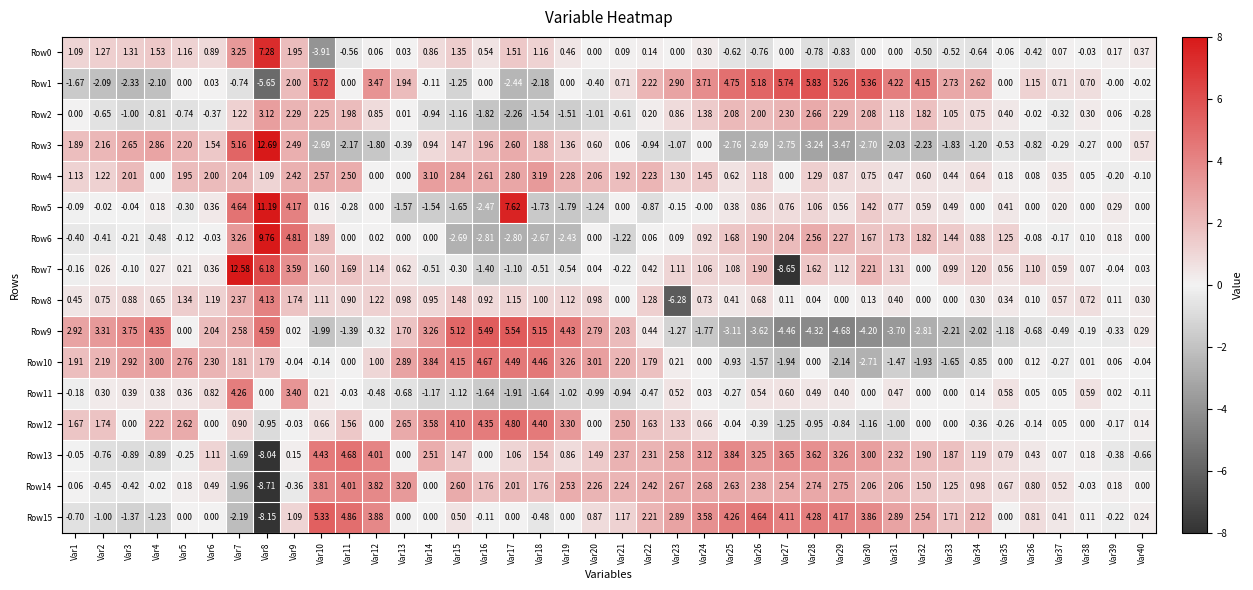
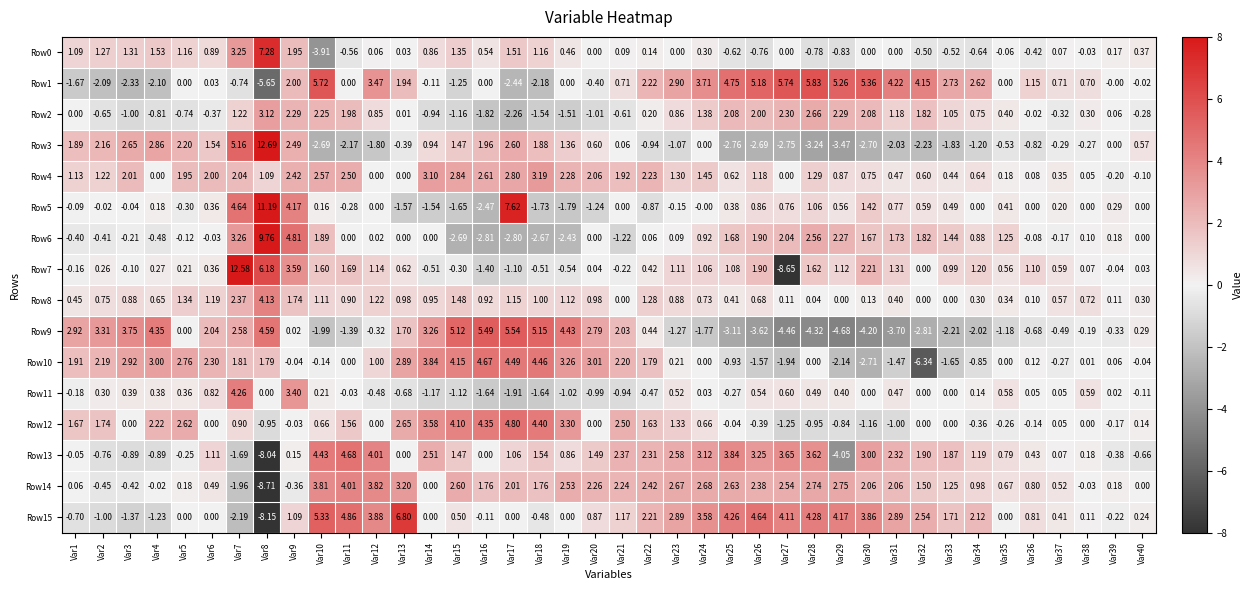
  {
    "Row8": {
      "Var1": 0.45,
      "Var2": 0.75,
      "Var3": 0.88,
      "Var4": 0.65,
      "Var5": 1.34,
      "Var6": 1.19,
      "Var7": 2.37,
      "Var8": 4.13,
      "Var9": 1.74,
      "Var10": 1.11,
      "Var11": 0.90,
      "Var12": 1.22,
      "Var13": 0.98,
      "Var14": 0.95,
      "Var15": 1.48,
      "Var16": 0.92,
      "Var17": 1.15,
      "Var18": 1.00,
      "Var19": 1.12,
      "Var20": 0.98,
      "Var21": 0.00,
      "Var22": 1.28,
-     "Var23": -6.28,
+     "Var23": 0.88,
      "Var24": 0.73,
      "Var25": 0.41,
      "Var26": 0.68,
      "Var27": 0.11,
      "Var28": 0.04,
      "Var29": 0.00,
      "Var30": 0.13,
      "Var31": 0.40,
      "Var32": 0.00,
      "Var33": 0.00,
      "Var34": 0.30,
      "Var35": 0.34,
      "Var36": 0.10,
      "Var37": 0.57,
      "Var38": 0.72,
      "Var39": 0.11,
      "Var40": 0.30
    },
    "Row10": {
      "Var1": 1.91,
      "Var2": 2.19,
      "Var3": 2.92,
      "Var4": 3.00,
      "Var5": 2.76,
      "Var6": 2.30,
      "Var7": 1.81,
      "Var8": 1.79,
      "Var9": -0.04,
      "Var10": -0.14,
      "Var11": 0.00,
      "Var12": 1.00,
      "Var13": 2.89,
      "Var14": 3.84,
      "Var15": 4.15,
      "Var16": 4.67,
      "Var17": 4.49,
      "Var18": 4.46,
      "Var19": 3.26,
      "Var20": 3.01,
      "Var21": 2.20,
      "Var22": 1.79,
      "Var23": 0.21,
      "Var24": 0.00,
      "Var25": -0.93,
      "Var26": -1.57,
      "Var27": -1.94,
      "Var28": 0.00,
      "Var29": -2.14,
      "Var30": -2.71,
      "Var31": -1.47,
-     "Var32": -1.93,
+     "Var32": -6.34,
      "Var33": -1.65,
      "Var34": -0.85,
      "Var35": 0.00,
      "Var36": 0.12,
      "Var37": -0.27,
      "Var38": 0.01,
      "Var39": 0.06,
      "Var40": -0.04
    },
    "Row13": {
      "Var1": -0.05,
      "Var2": -0.76,
      "Var3": -0.89,
      "Var4": -0.89,
      "Var5": -0.25,
      "Var6": 1.11,
      "Var7": -1.69,
      "Var8": -8.04,
      "Var9": 0.15,
      "Var10": 4.43,
      "Var11": 4.68,
      "Var12": 4.01,
      "Var13": 0.00,
      "Var14": 2.51,
      "Var15": 1.47,
      "Var16": 0.00,
      "Var17": 1.06,
      "Var18": 1.54,
      "Var19": 0.86,
      "Var20": 1.49,
      "Var21": 2.37,
      "Var22": 2.31,
      "Var23": 2.58,
      "Var24": 3.12,
      "Var25": 3.84,
      "Var26": 3.25,
      "Var27": 3.65,
      "Var28": 3.62,
-     "Var29": 3.26,
+     "Var29": -4.05,
      "Var30": 3.00,
      "Var31": 2.32,
      "Var32": 1.90,
      "Var33": 1.87,
      "Var34": 1.19,
      "Var35": 0.79,
      "Var36": 0.43,
      "Var37": 0.07,
      "Var38": 0.18,
      "Var39": -0.38,
      "Var40": -0.66
    },
    "Row15": {
      "Var1": -0.70,
      "Var2": -1.00,
      "Var3": -1.37,
      "Var4": -1.23,
      "Var5": 0.00,
      "Var6": 0.00,
      "Var7": -2.19,
      "Var8": -8.15,
      "Var9": 1.09,
      "Var10": 5.33,
      "Var11": 4.86,
      "Var12": 3.88,
-     "Var13": 0.00,
+     "Var13": 6.80,
      "Var14": 0.00,
      "Var15": 0.50,
      "Var16": -0.11,
      "Var17": 0.00,
      "Var18": -0.48,
      "Var19": 0.00,
      "Var20": 0.87,
      "Var21": 1.17,
      "Var22": 2.21,
      "Var23": 2.89,
      "Var24": 3.58,
      "Var25": 4.26,
      "Var26": 4.64,
      "Var27": 4.11,
      "Var28": 4.28,
      "Var29": 4.17,
      "Var30": 3.86,
      "Var31": 2.89,
      "Var32": 2.54,
      "Var33": 1.71,
      "Var34": 2.12,
      "Var35": 0.00,
      "Var36": 0.81,
      "Var37": 0.41,
      "Var38": 0.11,
      "Var39": -0.22,
      "Var40": 0.24
    }
  }
